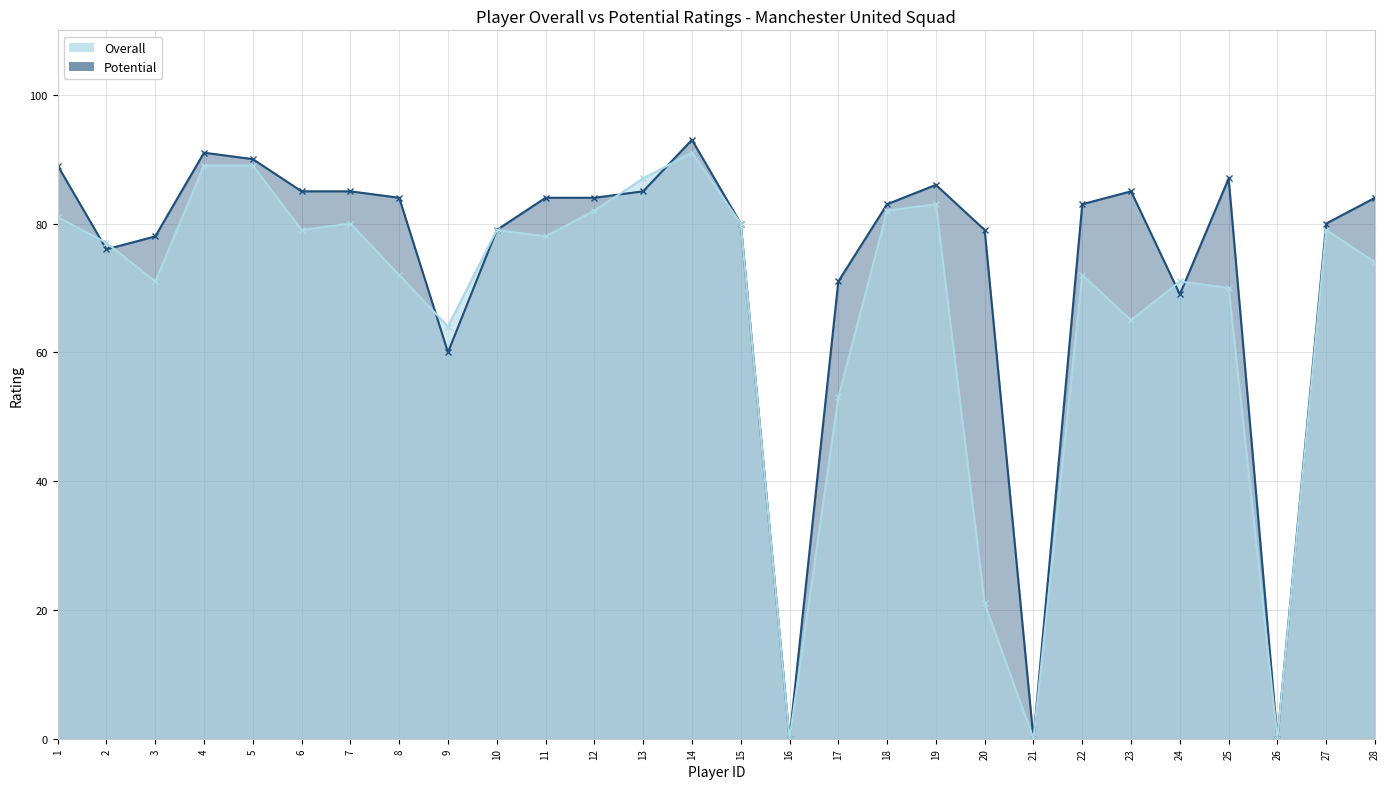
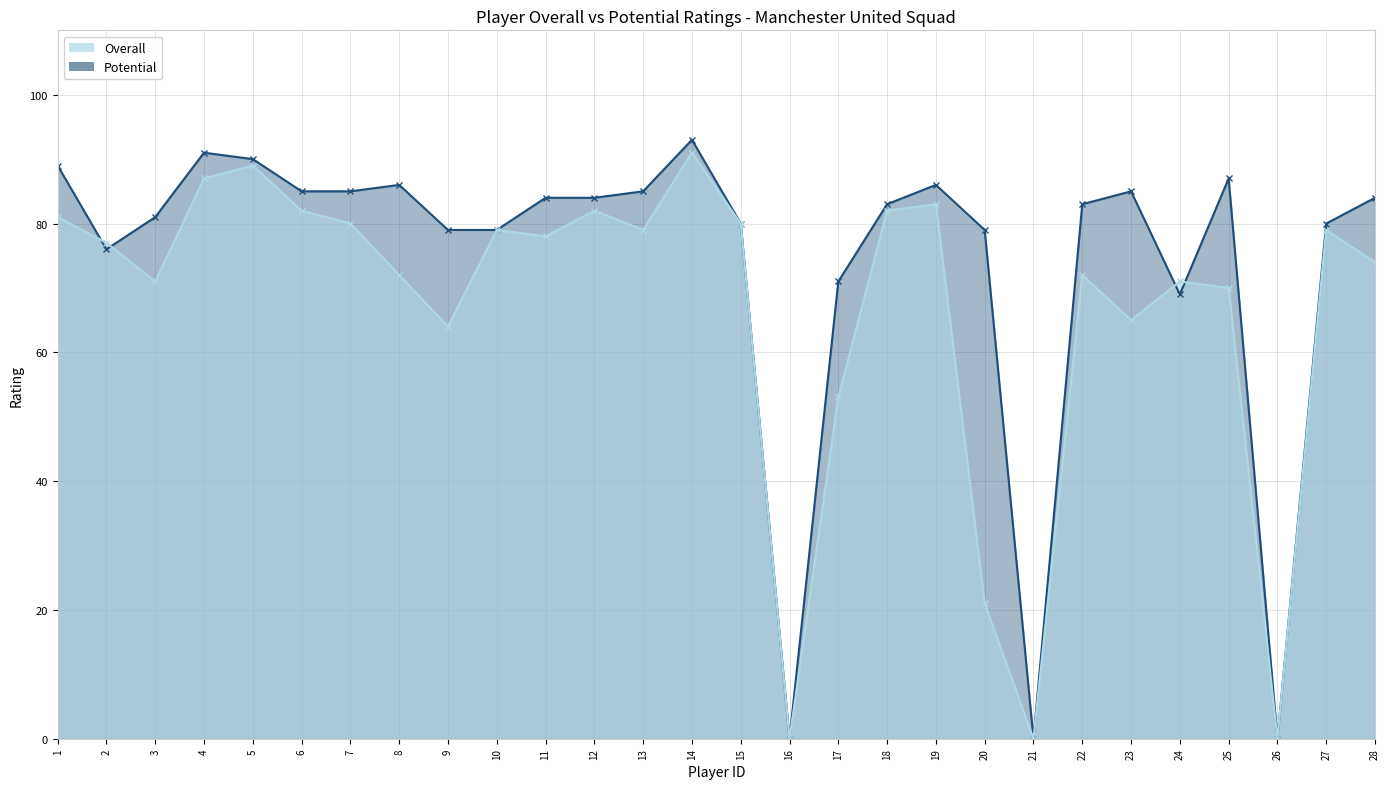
  {
    "Potential": {
      "1": 89,
      "2": 76,
-     "3": 78,
+     "3": 81,
      "4": 91,
      "5": 90,
      "6": 85,
      "7": 85,
-     "8": 84,
-     "9": 60,
+     "8": 86,
+     "9": 79,
      "11": 84,
      "12": 84,
      "13": 85,
      "14": 93,
      "17": 71,
      "18": 83,
      "19": 86,
      "20": 79,
      "22": 83,
      "23": 85,
      "24": 69,
      "25": 87,
      "27": 80,
      "28": 84
    },
    "Overall": {
      "1": 81,
      "2": 77,
      "3": 71,
-     "4": 89,
+     "4": 87,
      "5": 89,
-     "6": 79,
+     "6": 82,
      "7": 80,
      "8": 72,
      "9": 64,
      "11": 78,
      "12": 82,
-     "13": 87,
+     "13": 79,
      "14": 91,
      "17": 53,
      "18": 82,
      "19": 83,
      "20": 21,
      "22": 72,
      "23": 65,
      "24": 71,
      "25": 70,
      "27": 79,
      "28": 74
    }
  }
